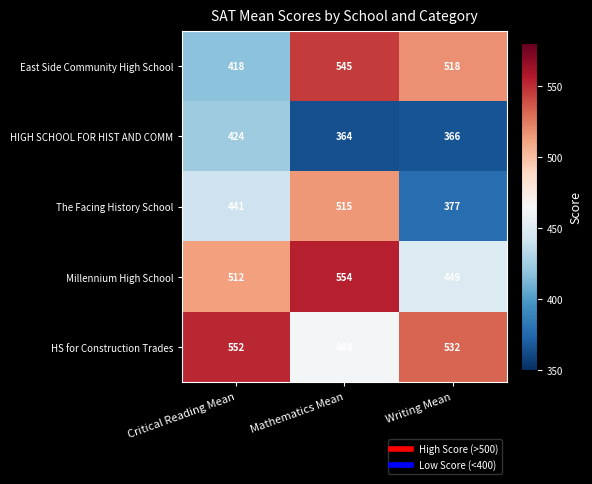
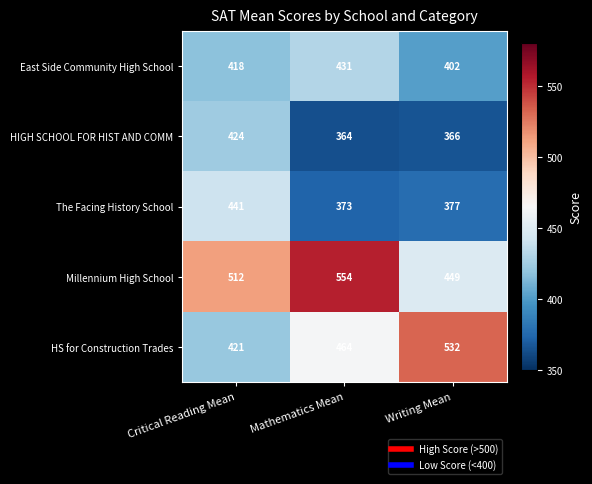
  {
    "East Side Community High School": {
      "Critical Reading Mean": 418,
-     "Mathematics Mean": 545,
-     "Writing Mean": 518
+     "Mathematics Mean": 431,
+     "Writing Mean": 402
    },
    "HIGH SCHOOL FOR HIST AND COMM": {
      "Critical Reading Mean": 424,
      "Mathematics Mean": 364,
      "Writing Mean": 366
    },
    "The Facing History School": {
      "Critical Reading Mean": 441,
-     "Mathematics Mean": 515,
+     "Mathematics Mean": 373,
      "Writing Mean": 377
    },
    "Millennium High School": {
      "Critical Reading Mean": 512,
      "Mathematics Mean": 554
    },
    "HS for Construction Trades": {
-     "Critical Reading Mean": 552,
+     "Critical Reading Mean": 421,
      "Writing Mean": 532
    }
  }
